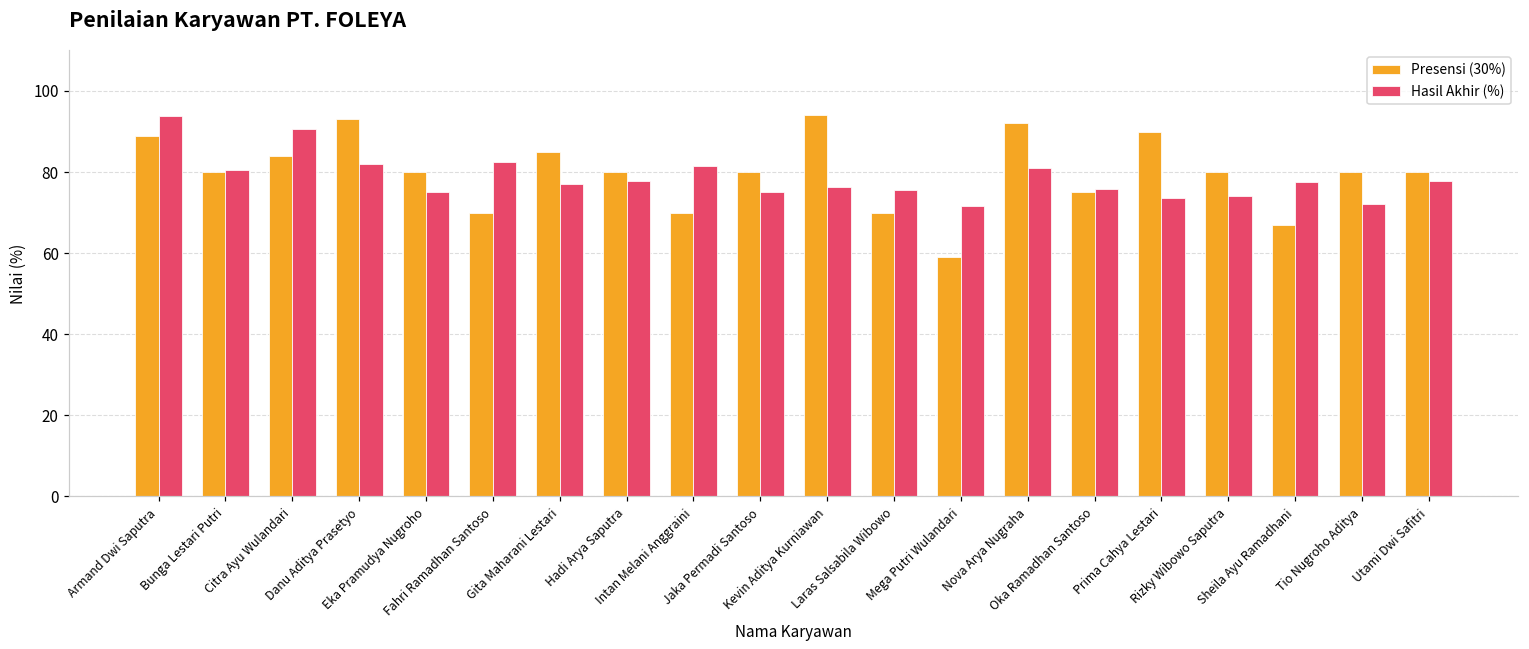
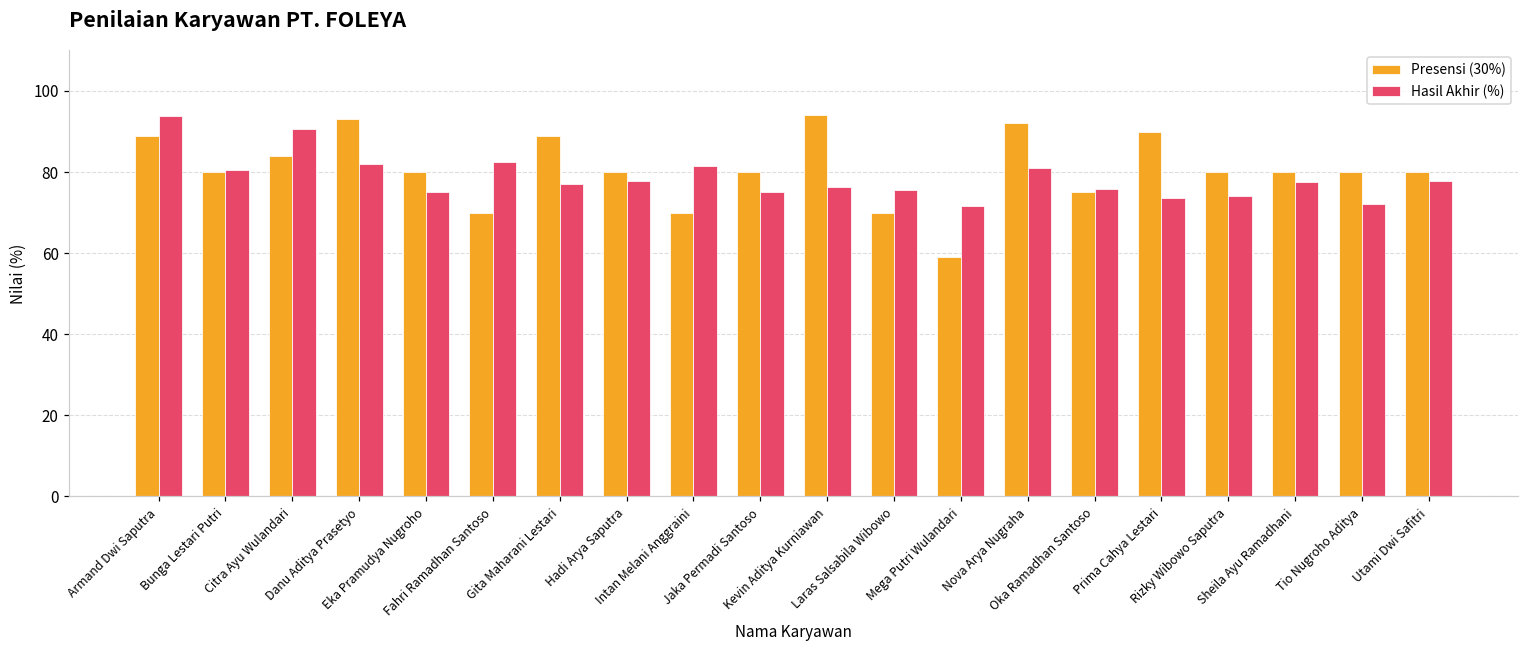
  {
    "Presensi (30%)": {
      "Armand Dwi Saputra": 89,
      "Bunga Lestari Putri": 80,
      "Citra Ayu Wulandari": 84,
      "Danu Aditya Prasetyo": 93,
      "Eka Pramudya Nugroho": 80,
      "Fahri Ramadhan Santoso": 70,
-     "Gita Maharani Lestari": 85,
+     "Gita Maharani Lestari": 89,
      "Hadi Arya Saputra": 80,
      "Intan Melani Anggraini": 70,
      "Jaka Permadi Santoso": 80,
      "Kevin Aditya Kurniawan": 94,
      "Laras Salsabila Wibowo": 70,
      "Mega Putri Wulandari": 59,
      "Nova Arya Nugraha": 92,
      "Oka Ramadhan Santoso": 75,
      "Prima Cahya Lestari": 90,
      "Rizky Wibowo Saputra": 80,
-     "Sheila Ayu Ramadhani": 67,
+     "Sheila Ayu Ramadhani": 80,
      "Tio Nugroho Aditya": 80,
      "Utami Dwi Safitri": 80
    },
    "Hasil Akhir (%)": {
      "Armand Dwi Saputra": 94,
      "Bunga Lestari Putri": 81,
      "Citra Ayu Wulandari": 91,
      "Danu Aditya Prasetyo": 82,
      "Eka Pramudya Nugroho": 75,
      "Fahri Ramadhan Santoso": 83,
      "Gita Maharani Lestari": 77,
      "Hadi Arya Saputra": 78,
      "Intan Melani Anggraini": 81,
      "Jaka Permadi Santoso": 75,
      "Kevin Aditya Kurniawan": 76,
      "Laras Salsabila Wibowo": 76,
      "Mega Putri Wulandari": 72,
      "Nova Arya Nugraha": 81,
      "Oka Ramadhan Santoso": 76,
      "Prima Cahya Lestari": 74,
      "Rizky Wibowo Saputra": 74,
      "Sheila Ayu Ramadhani": 78,
      "Tio Nugroho Aditya": 72,
      "Utami Dwi Safitri": 78
    }
  }
